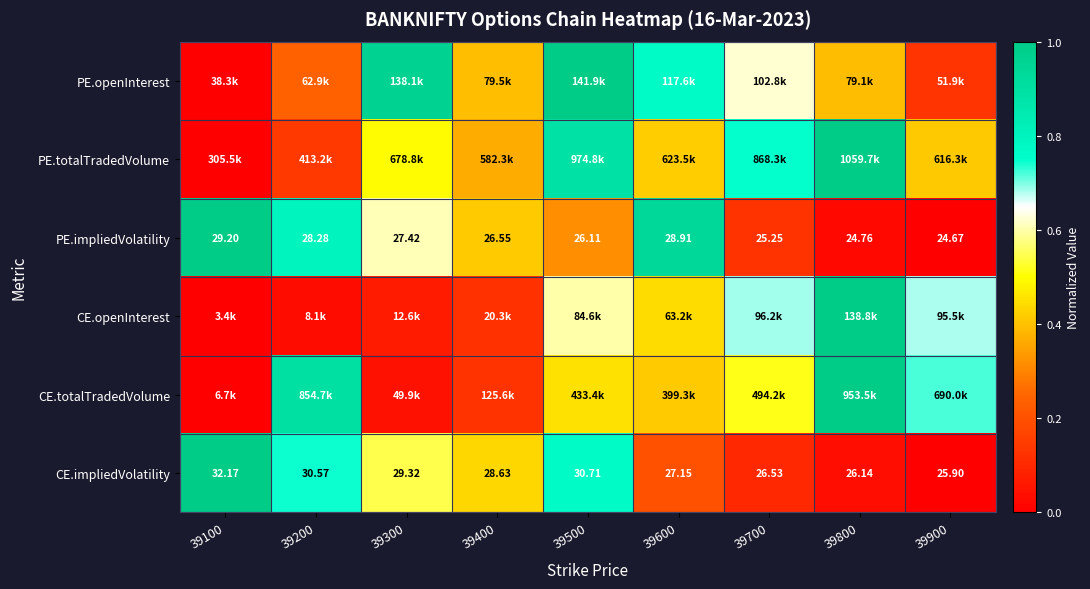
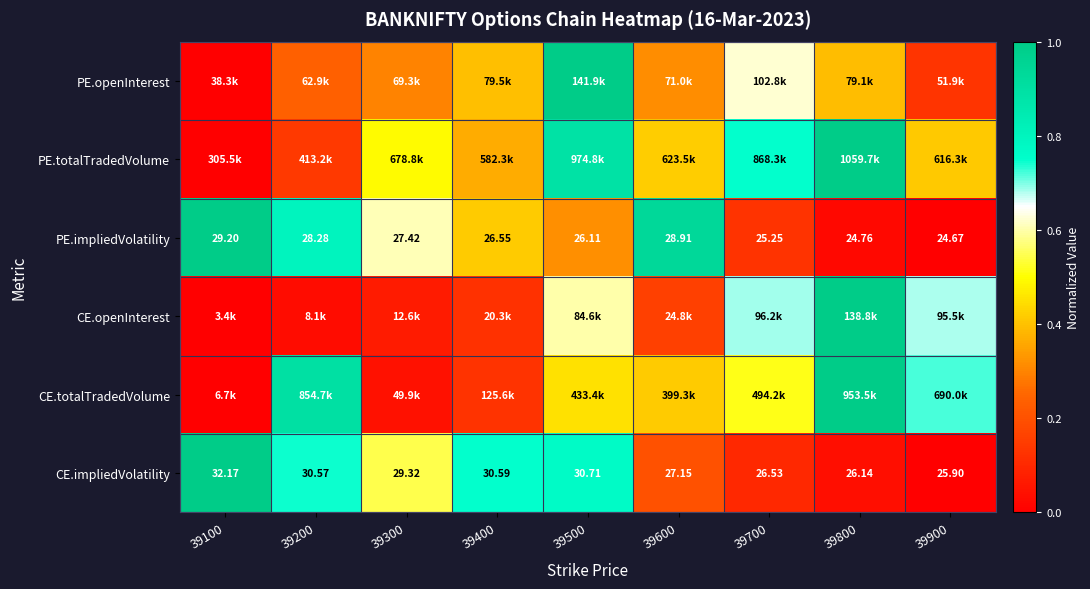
  {
    "PE.openInterest": {
      "39100": "38.3k",
      "39200": "62.9k",
-     "39300": "138.1k",
+     "39300": "69.3k",
      "39400": "79.5k",
      "39500": "141.9k",
-     "39600": "117.6k",
+     "39600": "71.0k",
      "39700": "102.8k",
      "39800": "79.1k",
      "39900": "51.9k"
    },
    "PE.totalTradedVolume": {
      "39100": "305.5k",
      "39200": "413.2k",
      "39300": "678.8k",
      "39400": "582.3k",
      "39500": "974.8k",
      "39600": "623.5k",
      "39700": "868.3k",
      "39800": "1059.7k",
      "39900": "616.3k"
    },
    "PE.impliedVolatility": {
      "39100": "29.20",
      "39200": "28.28",
      "39300": "27.42",
      "39400": "26.55",
      "39500": "26.11",
      "39600": "28.91",
      "39700": "25.25",
      "39800": "24.76",
      "39900": "24.67"
    },
    "CE.openInterest": {
      "39100": "3.4k",
      "39200": "8.1k",
      "39300": "12.6k",
      "39400": "20.3k",
      "39500": "84.6k",
-     "39600": "63.2k",
+     "39600": "24.8k",
      "39700": "96.2k",
      "39800": "138.8k",
      "39900": "95.5k"
    },
    "CE.totalTradedVolume": {
      "39100": "6.7k",
      "39200": "854.7k",
      "39300": "49.9k",
      "39400": "125.6k",
      "39500": "433.4k",
      "39600": "399.3k",
      "39700": "494.2k",
      "39800": "953.5k",
      "39900": "690.0k"
    },
    "CE.impliedVolatility": {
      "39100": "32.17",
      "39200": "30.57",
      "39300": "29.32",
-     "39400": "28.63",
+     "39400": "30.59",
      "39500": "30.71",
      "39600": "27.15",
      "39700": "26.53",
      "39800": "26.14",
      "39900": "25.90"
    }
  }
